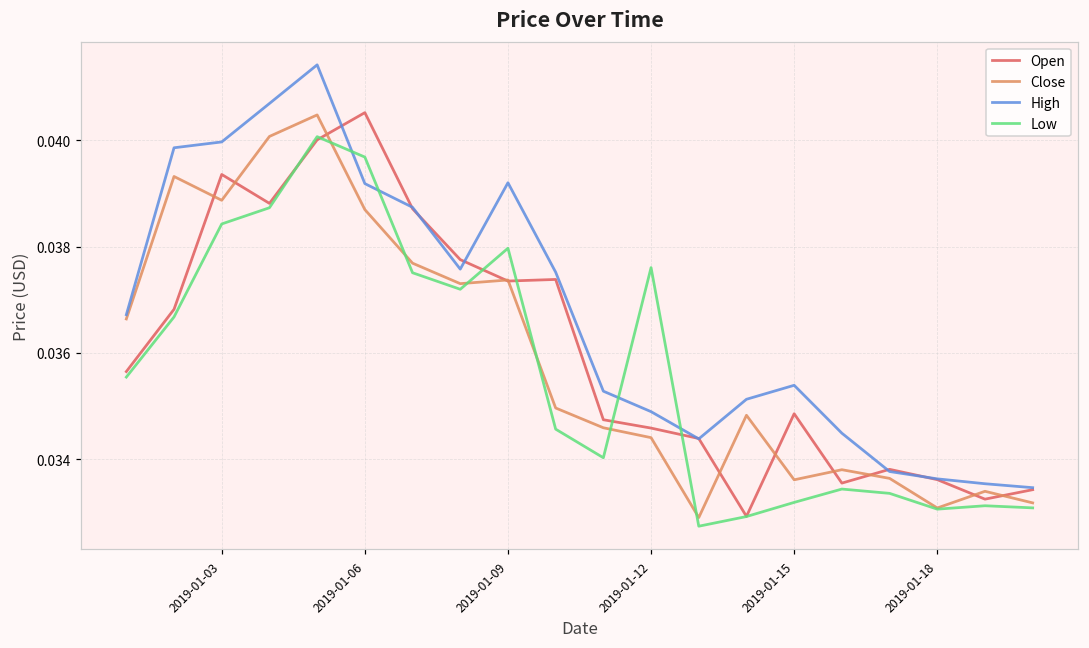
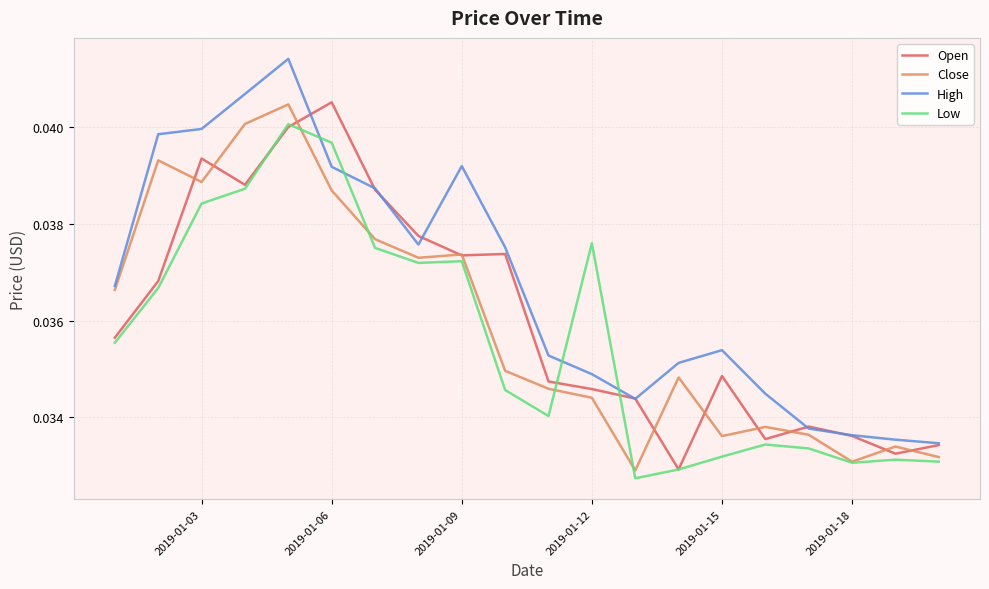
  {
    "High": {
      "2019-01-03": 0.0400,
      "2019-01-06": 0.0392,
      "2019-01-09": 0.0392,
      "2019-01-12": 0.0349,
      "2019-01-15": 0.0354
    },
    "Low": {
      "2019-01-03": 0.0384,
      "2019-01-06": 0.0397,
-     "2019-01-09": 0.0380,
+     "2019-01-09": 0.0372,
      "2019-01-12": 0.0376,
      "2019-01-15": 0.0332
    }
  }
